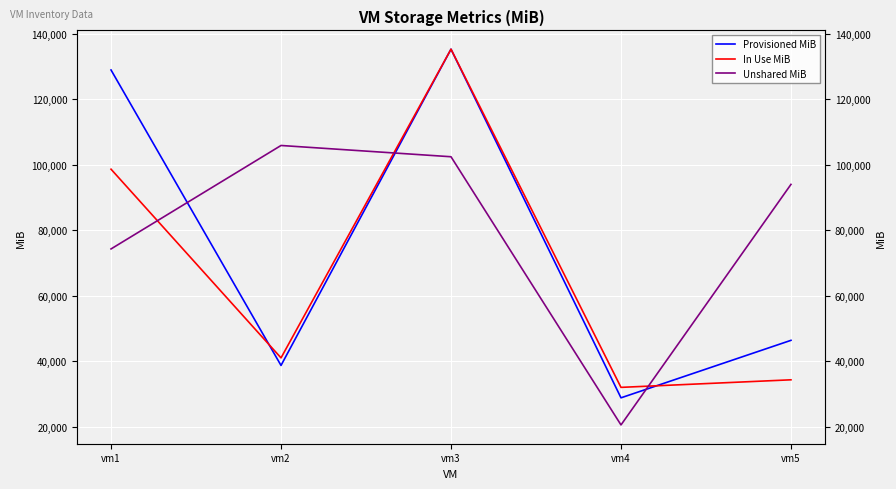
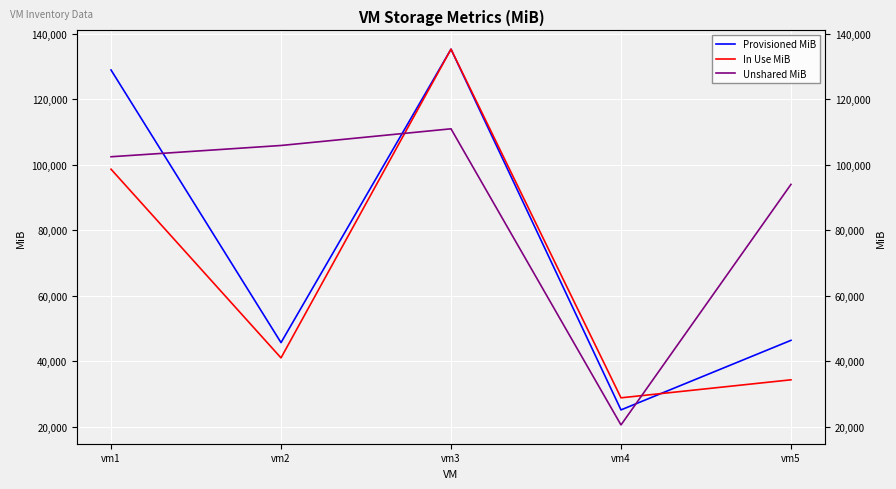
  {
    "Provisioned MiB": {
      "vm1": "129,000",
-     "vm2": "39,000",
-     "vm4": "29,000",
+     "vm2": "46,000",
+     "vm4": "25,000",
      "vm5": "46,000"
    },
    "In Use MiB": {
      "vm1": "99,000",
      "vm2": "41,000",
-     "vm4": "32,000",
+     "vm4": "29,000",
      "vm5": "34,000"
    },
    "Unshared MiB": {
-     "vm1": "74,000",
+     "vm1": "102,000",
      "vm2": "106,000",
-     "vm3": "102,000",
+     "vm3": "111,000",
      "vm4": "20,000",
      "vm5": "94,000"
    }
  }
